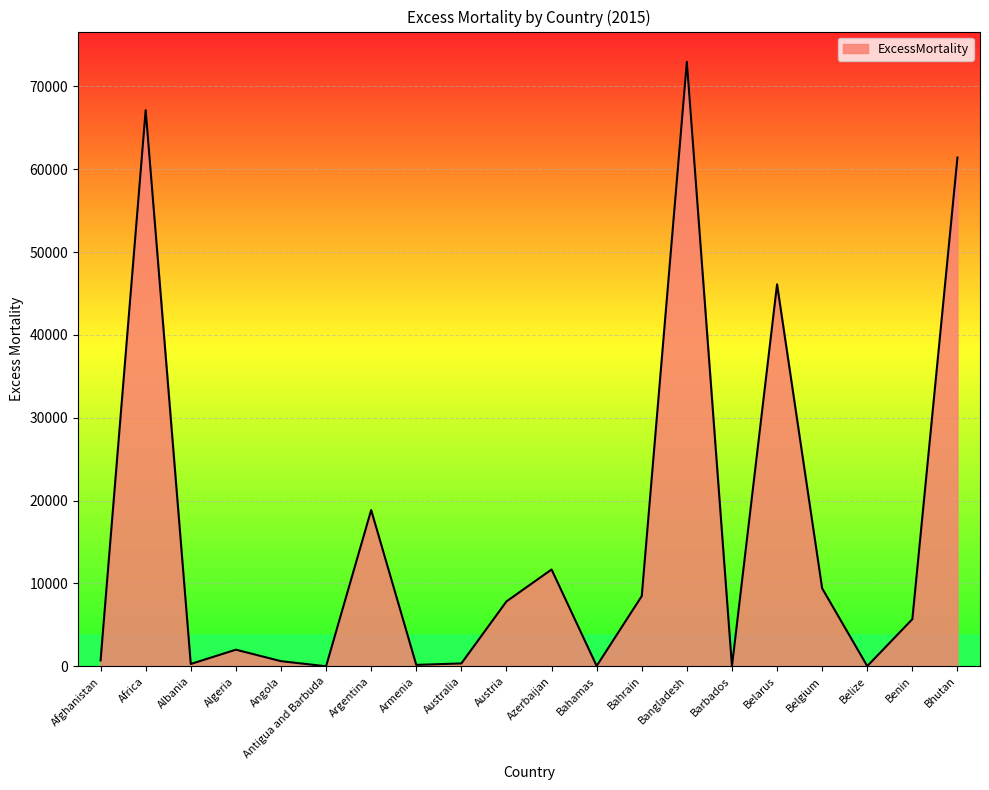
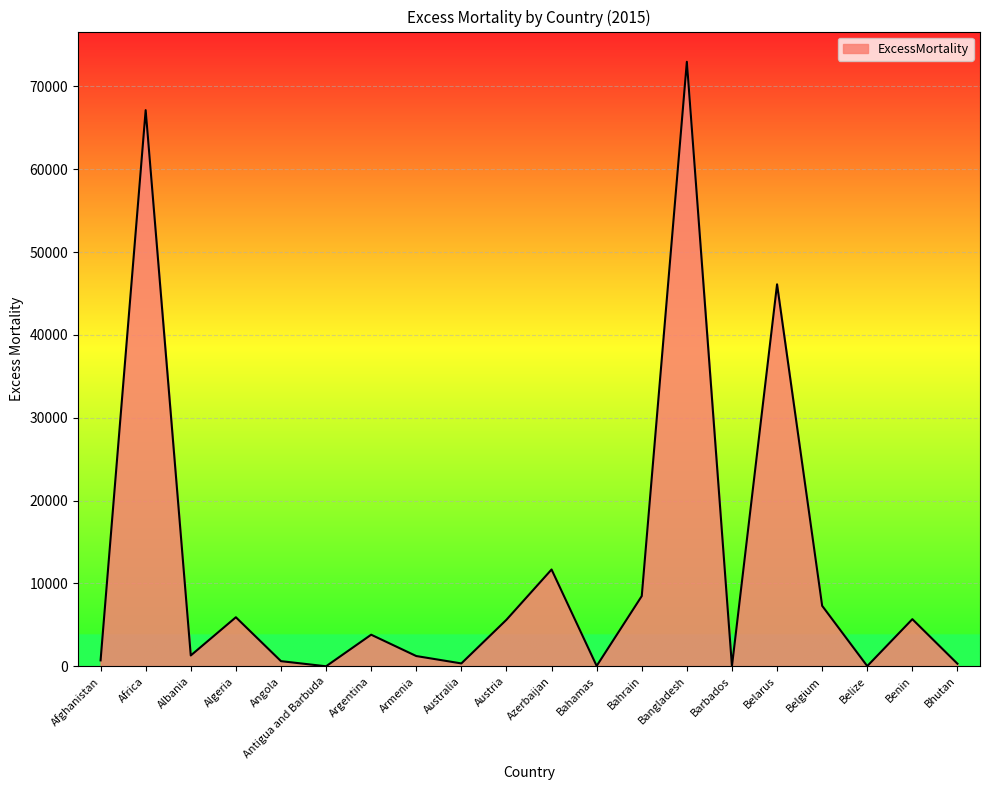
  {
    "Afghanistan": 1000,
    "Africa": 67000,
-   "Albania": 0,
-   "Algeria": 2000,
+   "Albania": 1000,
+   "Algeria": 6000,
    "Angola": 1000,
    "Antigua and Barbuda": 0,
-   "Argentina": 19000,
-   "Armenia": 0,
+   "Argentina": 4000,
+   "Armenia": 1000,
    "Australia": 0,
-   "Austria": 8000,
+   "Austria": 6000,
    "Azerbaijan": 12000,
    "Bahamas": 0,
    "Bahrain": 8000,
    "Bangladesh": 73000,
    "Barbados": 0,
    "Belarus": 46000,
-   "Belgium": 9000,
+   "Belgium": 7000,
    "Belize": 0,
    "Benin": 6000,
-   "Bhutan": 61000
+   "Bhutan": 0
  }
